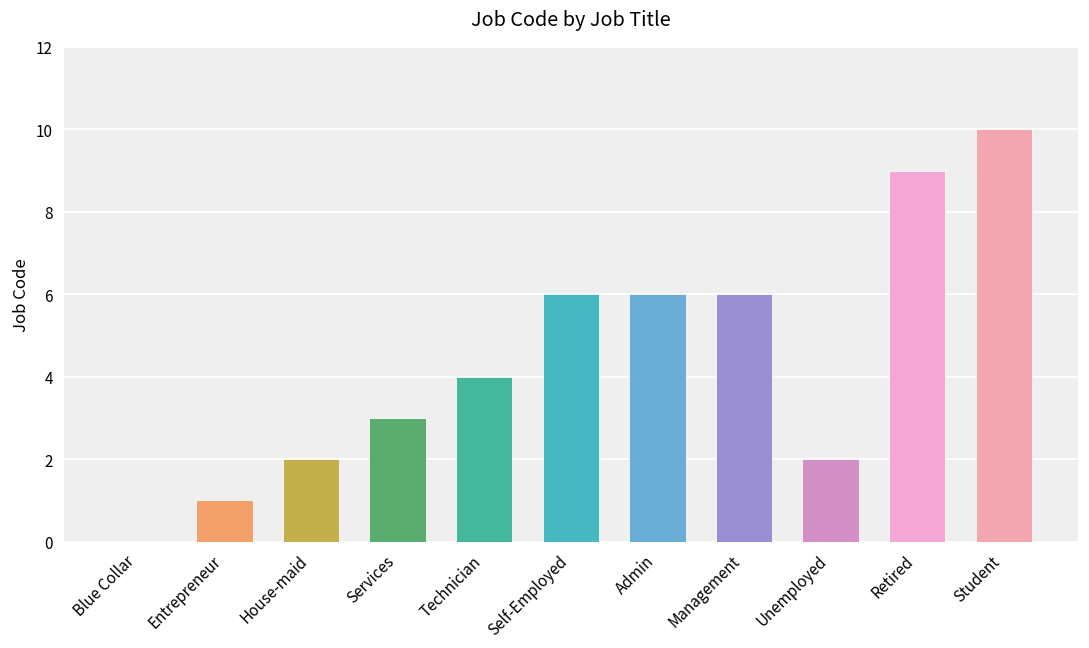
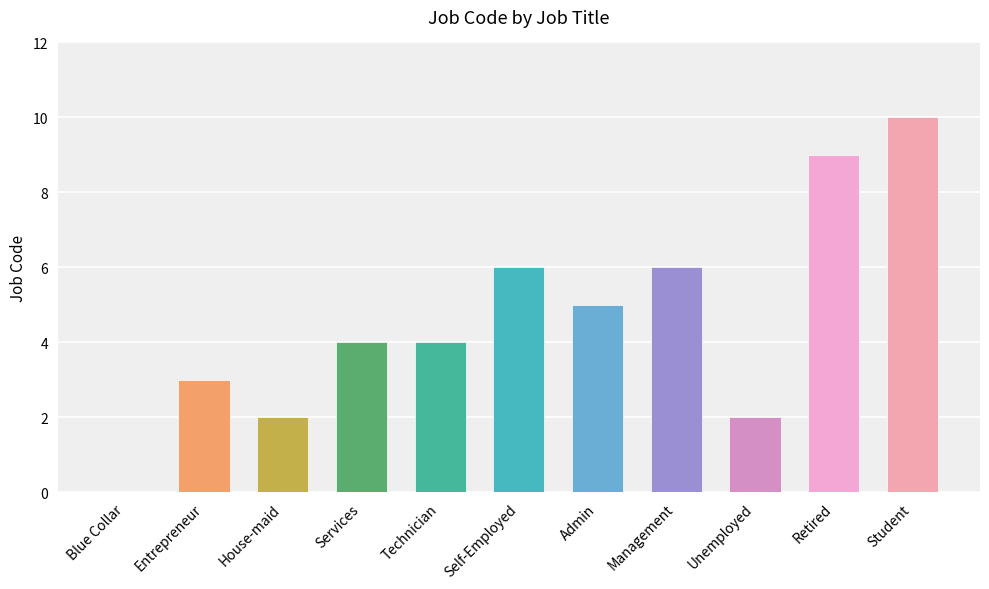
  {
    "Blue Collar": 0,
-   "Entrepreneur": 1,
+   "Entrepreneur": 3,
    "House-maid": 2,
-   "Services": 3,
+   "Services": 4,
    "Technician": 4,
    "Self-Employed": 6,
-   "Admin": 6,
+   "Admin": 5,
    "Management": 6,
    "Unemployed": 2,
    "Retired": 9,
    "Student": 10
  }
